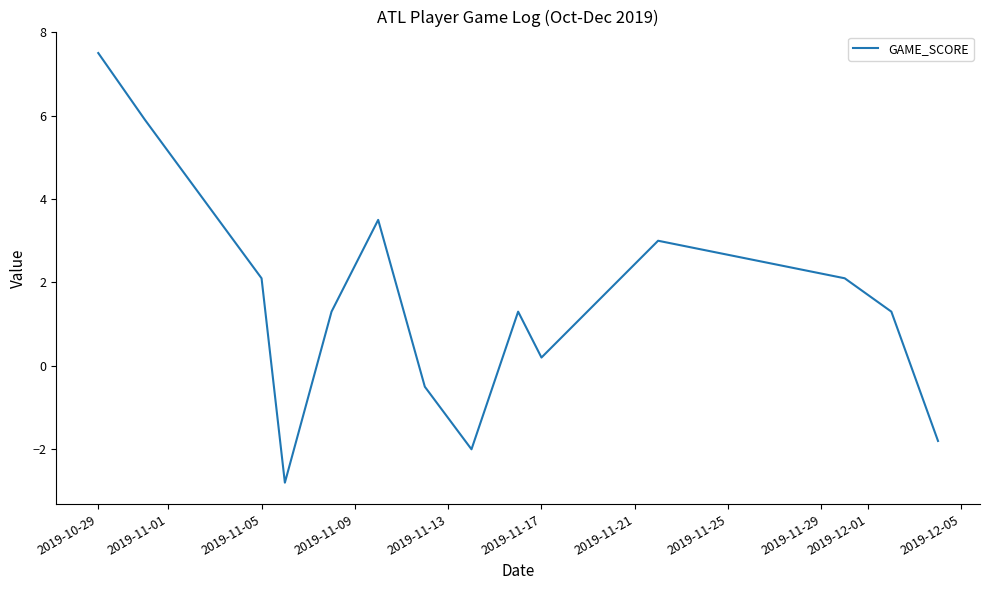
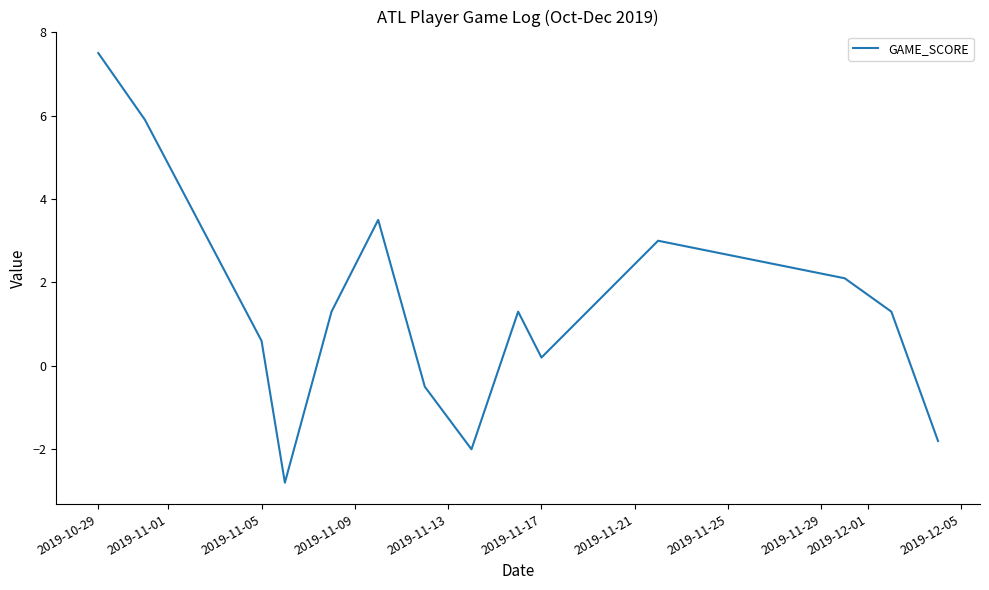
  {
    "2019-10-29": 7.5,
-   "2019-11-05": 2.1,
+   "2019-11-05": 0.6,
    "2019-11-17": 0.2
  }
